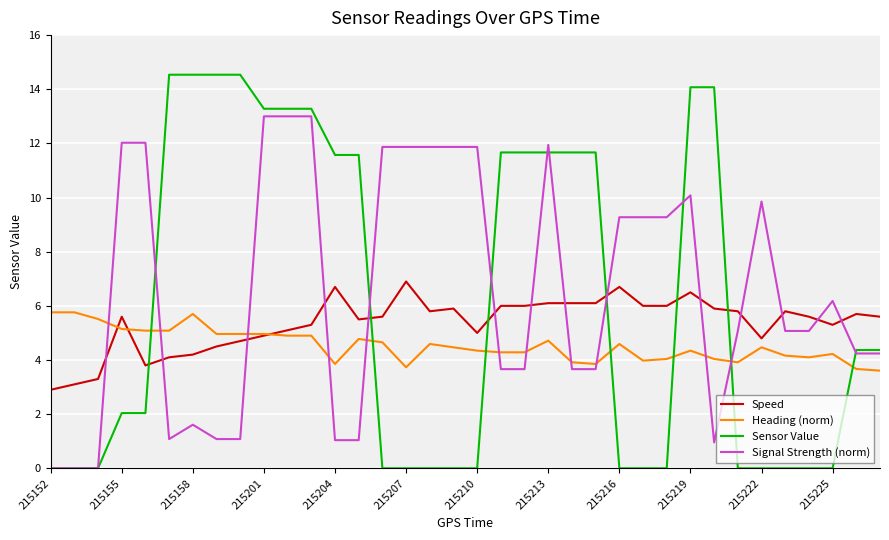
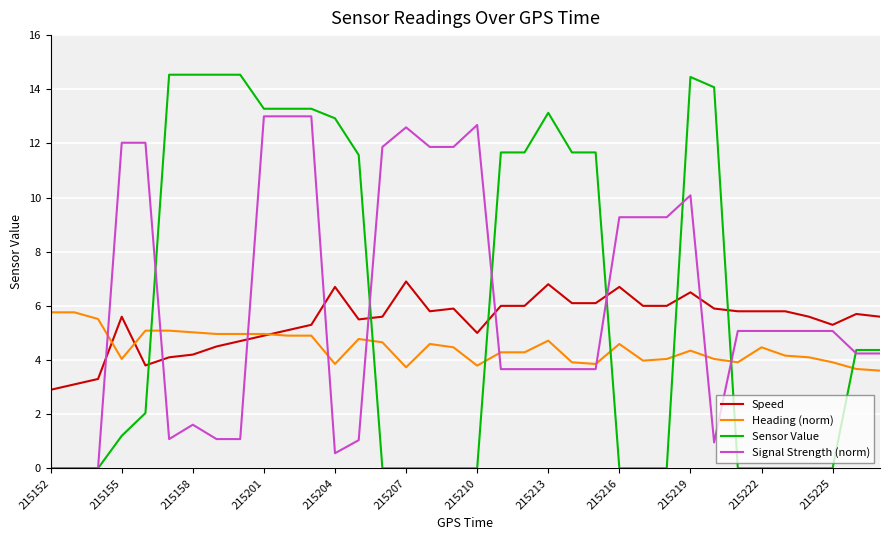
  {
    "Speed": {
      "215152": 2.9,
      "215155": 5.6,
      "215158": 4.2,
      "215204": 6.7,
      "215207": 6.9,
      "215210": 5.0,
-     "215213": 6.1,
+     "215213": 6.8,
      "215216": 6.7,
      "215219": 6.5,
-     "215222": 4.8,
+     "215222": 5.8,
      "215225": 5.3
    },
    "Heading (norm)": {
      "215152": 5.8,
-     "215155": 5.1,
-     "215158": 5.7,
+     "215155": 4.0,
+     "215158": 5.0,
      "215204": 3.9,
      "215207": 3.7,
-     "215210": 4.3,
+     "215210": 3.8,
      "215213": 4.7,
      "215216": 4.6,
      "215219": 4.3,
      "215222": 4.5,
-     "215225": 4.2
+     "215225": 3.9
    },
    "Sensor Value": {
-     "215155": 2.0,
+     "215155": 1.2,
      "215158": 14.5,
      "215201": 13.3,
-     "215204": 11.6,
+     "215204": 12.9,
      "215207": 0.0,
      "215210": 0.0,
-     "215213": 11.7,
+     "215213": 13.1,
      "215216": 0.0,
-     "215219": 14.1,
+     "215219": 14.5,
      "215222": 0.0,
      "215225": 0.0
    },
    "Signal Strength (norm)": {
      "215155": 12.0,
      "215158": 1.6,
      "215201": 13.0,
-     "215204": 1.0,
-     "215207": 11.9,
-     "215210": 11.9,
-     "215213": 11.9,
+     "215204": 0.6,
+     "215207": 12.6,
+     "215210": 12.7,
+     "215213": 3.7,
      "215216": 9.3,
      "215219": 10.1,
-     "215222": 9.9,
-     "215225": 6.2
+     "215222": 5.1,
+     "215225": 5.1
    }
  }
